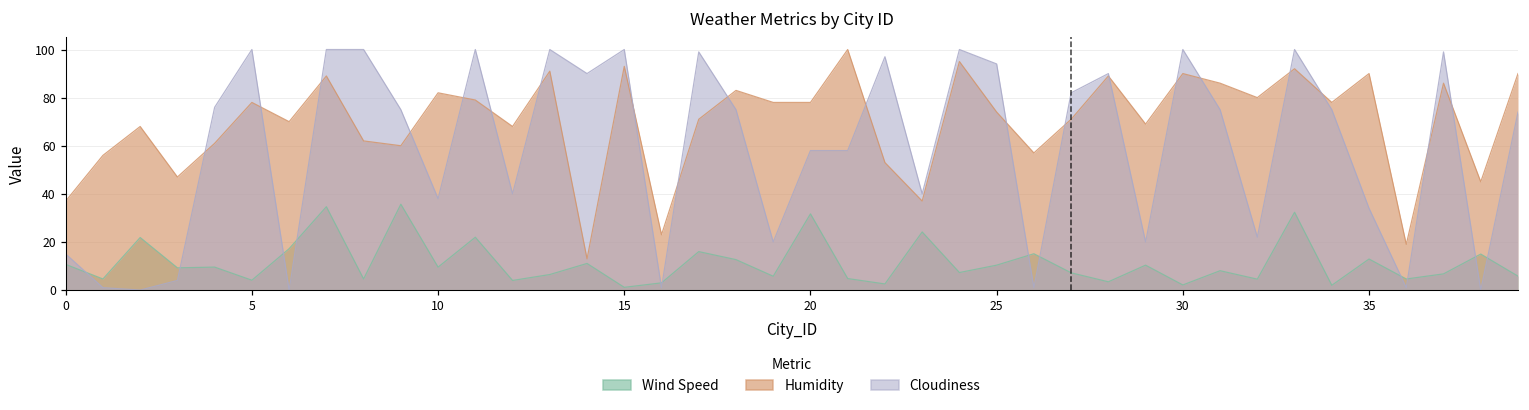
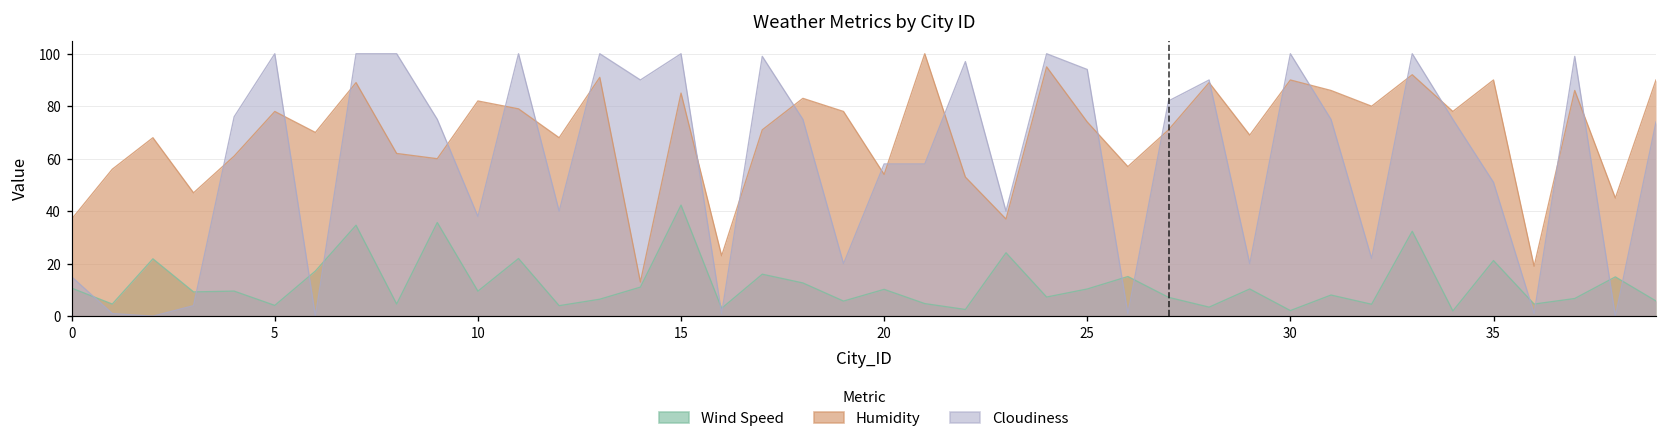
  {
    "Wind Speed": {
      "0": 11,
      "5": 4,
      "10": 10,
-     "15": 1,
-     "20": 32,
+     "15": 42,
+     "20": 10,
      "25": 10,
      "30": 2,
-     "35": 13
+     "35": 21
    },
    "Humidity": {
      "0": 37,
      "5": 78,
      "10": 82,
-     "15": 93,
-     "20": 78,
+     "15": 85,
+     "20": 54,
      "25": 74,
      "30": 90,
      "35": 90
    },
    "Cloudiness": {
      "0": 15,
      "5": 100,
      "10": 38,
      "15": 100,
      "20": 58,
      "25": 94,
      "30": 100,
-     "35": 34
+     "35": 51
    }
  }
